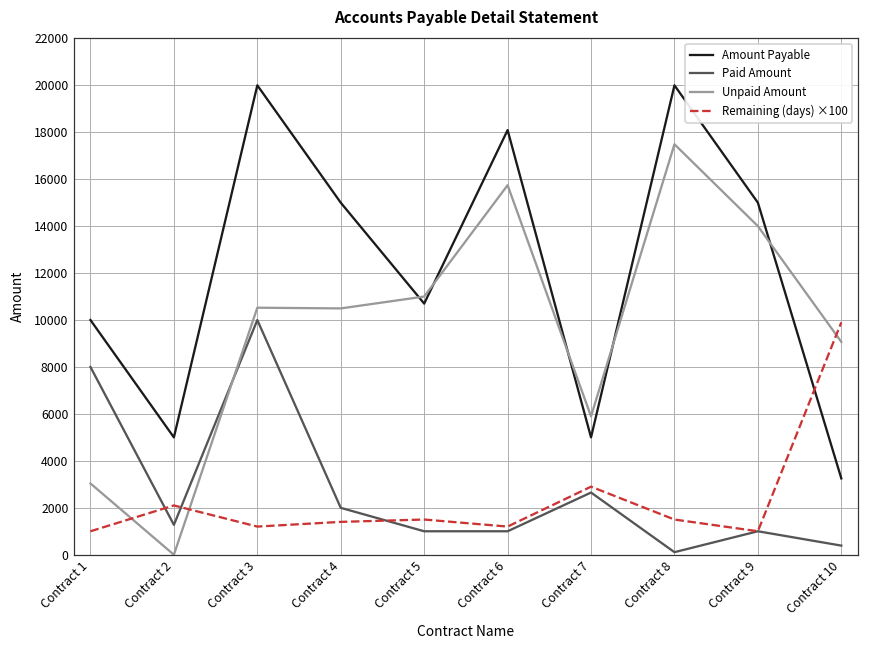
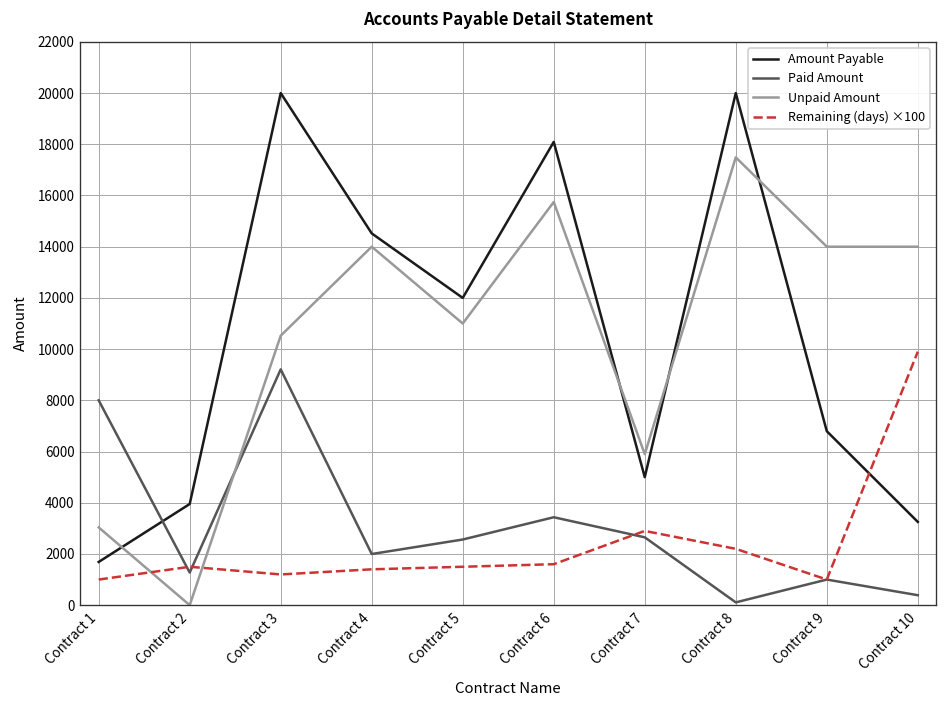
  {
    "Amount Payable": {
-     "Contract 1": 10000,
-     "Contract 2": 5000,
+     "Contract 1": 1700,
+     "Contract 2": 4000,
      "Contract 3": 20000,
-     "Contract 4": 15000,
-     "Contract 5": 10700,
+     "Contract 4": 14500,
+     "Contract 5": 12000,
      "Contract 6": 18100,
      "Contract 7": 5000,
      "Contract 8": 20000,
-     "Contract 9": 15000,
+     "Contract 9": 6800,
      "Contract 10": 3300
    },
    "Paid Amount": {
      "Contract 1": 8000,
      "Contract 2": 1300,
-     "Contract 3": 10000,
+     "Contract 3": 9200,
      "Contract 4": 2000,
-     "Contract 5": 1000,
-     "Contract 6": 1000,
+     "Contract 5": 2600,
+     "Contract 6": 3400,
      "Contract 7": 2700,
      "Contract 8": 100,
      "Contract 10": 400
    },
    "Unpaid Amount": {
      "Contract 1": 3000,
      "Contract 2": 0,
      "Contract 3": 10500,
-     "Contract 4": 10500,
+     "Contract 4": 14000,
      "Contract 5": 11000,
      "Contract 6": 15700,
      "Contract 7": 5900,
      "Contract 8": 17500,
      "Contract 9": 14000,
-     "Contract 10": 9100
+     "Contract 10": 14000
    },
    "Remaining (days) ×100": {
      "Contract 1": 1000,
-     "Contract 2": 2100,
+     "Contract 2": 1500,
      "Contract 3": 1200,
      "Contract 4": 1400,
      "Contract 5": 1500,
-     "Contract 6": 1200,
+     "Contract 6": 1600,
      "Contract 7": 2900,
-     "Contract 8": 1500,
+     "Contract 8": 2200,
      "Contract 10": 9900
    }
  }
